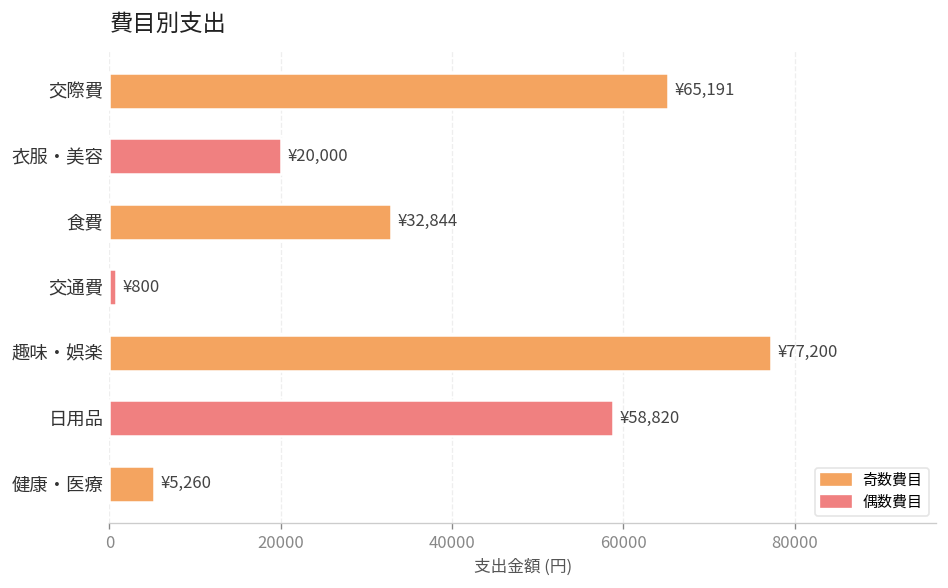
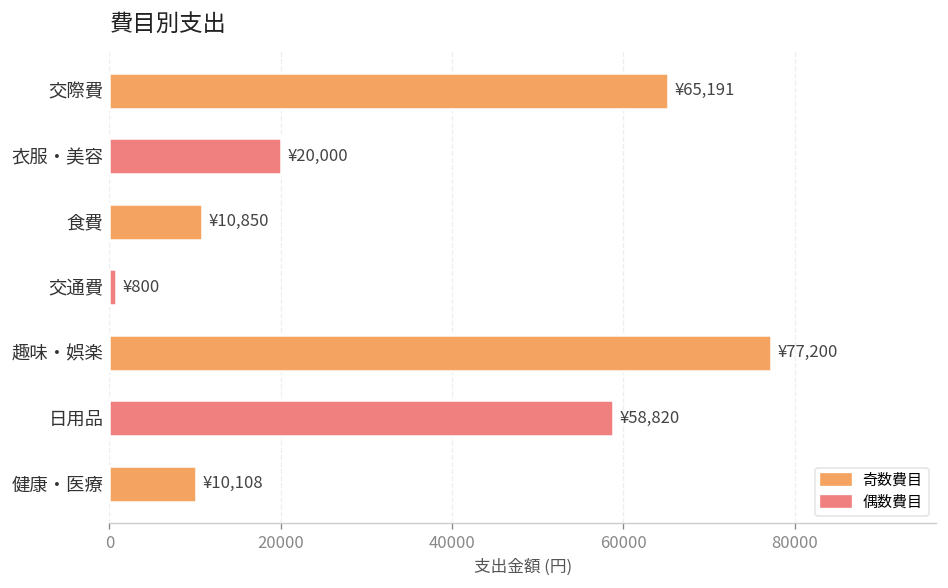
  {
    "交際費": "¥65,191",
    "衣服・美容": "¥20,000",
-   "食費": "¥32,844",
+   "食費": "¥10,850",
    "交通費": "¥800",
    "趣味・娯楽": "¥77,200",
    "日用品": "¥58,820",
-   "健康・医療": "¥5,260"
+   "健康・医療": "¥10,108"
  }
